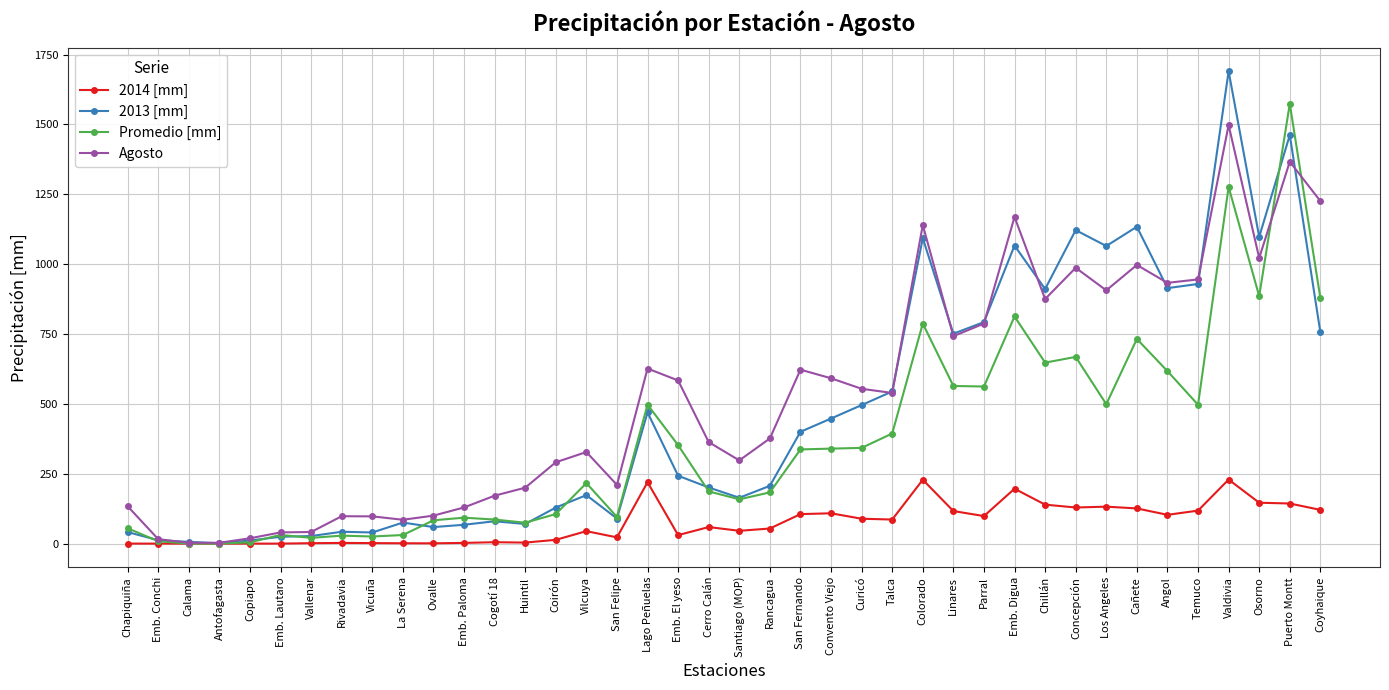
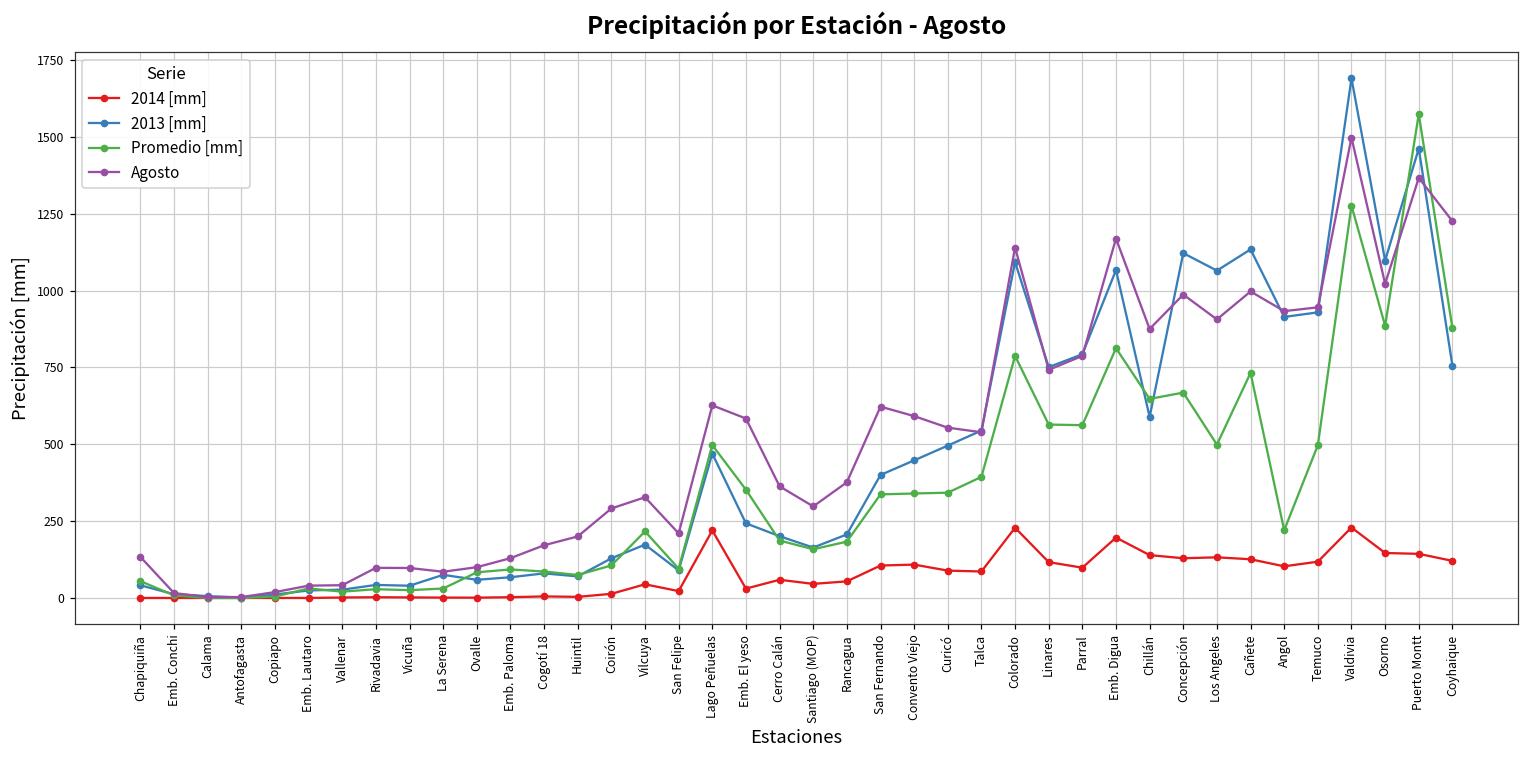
  {
    "2014 [mm]": {
      "Chapiquiña": 0,
      "Emb. Lautaro": 0,
      "Vallenar": 0,
      "Rivadavia": 0,
      "Vicuña": 0,
      "La Serena": 0,
      "Ovalle": 0,
      "Emb. Paloma": 0,
      "Cogotí 18": 10,
      "Huintil": 0,
      "Coirón": 10,
      "Vilcuya": 40,
      "San Felipe": 20,
      "Lago Peñuelas": 220,
      "Emb. El yeso": 30,
      "Cerro Calán": 60,
      "Santiago (MOP)": 50,
      "Rancagua": 50,
      "San Fernando": 110,
      "Convento Viejo": 110,
      "Curicó": 90,
      "Talca": 90,
      "Colorado": 230,
      "Linares": 120,
      "Parral": 100,
      "Emb. Digua": 200,
      "Chillán": 140,
      "Concepción": 130,
      "Los Angeles": 130,
      "Cañete": 130,
      "Angol": 100,
      "Temuco": 120,
      "Valdivia": 230,
      "Osorno": 150,
      "Puerto Montt": 140,
      "Coyhaique": 120
    },
    "2013 [mm]": {
      "Chapiquiña": 40,
      "Rivadavia": 40,
      "Vicuña": 40,
      "La Serena": 80,
      "Ovalle": 60,
      "Emb. Paloma": 70,
      "Coirón": 130,
      "Vilcuya": 170,
      "Lago Peñuelas": 470,
      "Emb. El yeso": 240,
      "Cerro Calán": 200,
      "Rancagua": 210,
      "San Fernando": 400,
      "Convento Viejo": 450,
      "Curicó": 500,
      "Colorado": 1090,
      "Emb. Digua": 1070,
-     "Chillán": 910,
+     "Chillán": 590,
      "Concepción": 1120,
      "Los Angeles": 1060,
      "Cañete": 1130,
      "Angol": 910,
      "Temuco": 930,
      "Valdivia": 1690,
      "Osorno": 1100,
      "Puerto Montt": 1460,
      "Coyhaique": 760
    },
    "Promedio [mm]": {
      "Chapiquiña": 50,
      "Rivadavia": 30,
      "Vicuña": 30,
      "La Serena": 30,
      "Ovalle": 80,
      "Emb. Paloma": 90,
      "Coirón": 110,
      "Vilcuya": 220,
      "Lago Peñuelas": 500,
      "Emb. El yeso": 350,
      "Cerro Calán": 190,
      "Rancagua": 180,
      "San Fernando": 340,
      "Convento Viejo": 340,
      "Curicó": 340,
      "Talca": 390,
      "Colorado": 790,
      "Linares": 560,
      "Parral": 560,
      "Emb. Digua": 810,
      "Chillán": 650,
      "Concepción": 670,
      "Los Angeles": 500,
      "Cañete": 730,
-     "Angol": 620,
+     "Angol": 220,
      "Temuco": 500,
      "Valdivia": 1280,
      "Osorno": 890,
      "Puerto Montt": 1570,
      "Coyhaique": 880
    },
    "Agosto": {
      "Chapiquiña": 130,
      "Vallenar": 40,
      "Rivadavia": 100,
      "Vicuña": 100,
      "La Serena": 90,
      "Ovalle": 100,
      "Emb. Paloma": 130,
      "Cogotí 18": 170,
      "Huintil": 200,
      "Coirón": 290,
      "Vilcuya": 330,
      "San Felipe": 210,
      "Lago Peñuelas": 630,
      "Emb. El yeso": 580,
      "Cerro Calán": 360,
      "Santiago (MOP)": 300,
      "Rancagua": 380,
      "San Fernando": 620,
      "Convento Viejo": 590,
      "Curicó": 550,
      "Colorado": 1140,
      "Emb. Digua": 1170,
      "Chillán": 880,
      "Concepción": 990,
      "Los Angeles": 910,
      "Cañete": 1000,
      "Angol": 930,
      "Temuco": 950,
      "Valdivia": 1500,
      "Osorno": 1020,
      "Puerto Montt": 1370,
      "Coyhaique": 1230
    }
  }
